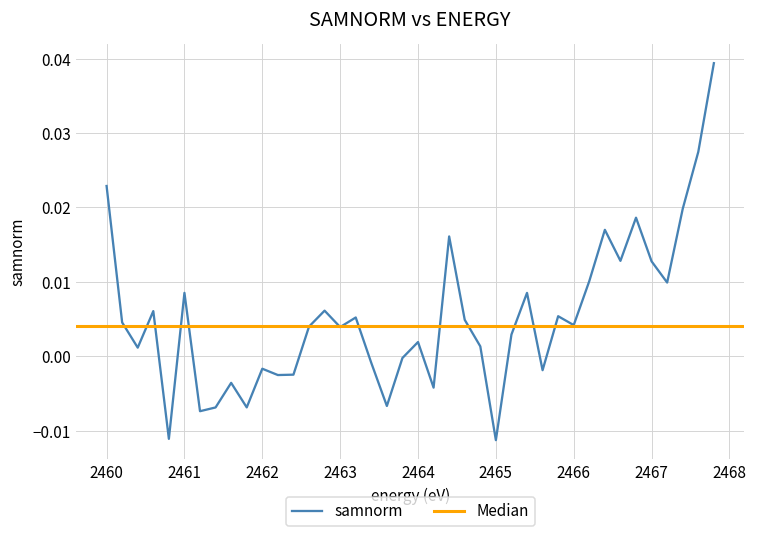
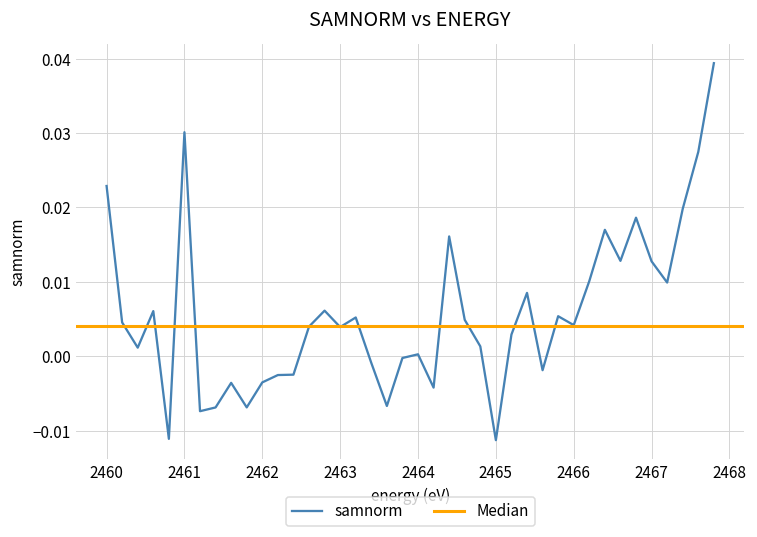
  {
    "2460": 0.023,
-   "2461": 0.009,
-   "2462": -0.002,
+   "2461": 0.030,
+   "2462": -0.003,
    "2463": 0.004,
-   "2464": 0.002,
+   "2464": 0.000,
    "2465": -0.011,
    "2466": 0.004,
    "2467": 0.013
  }
